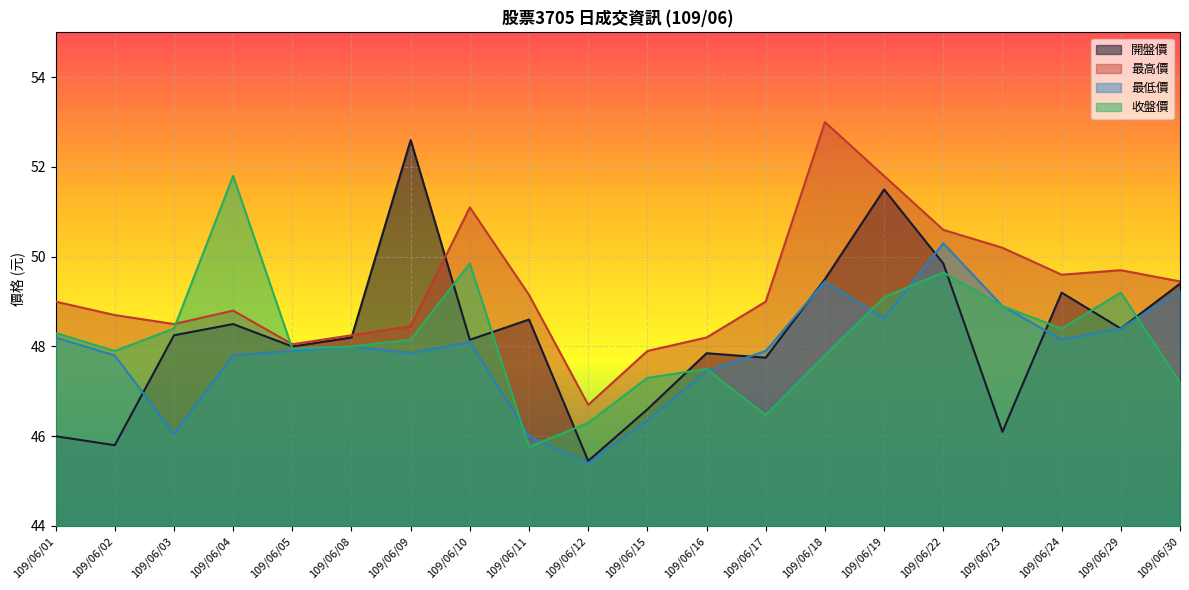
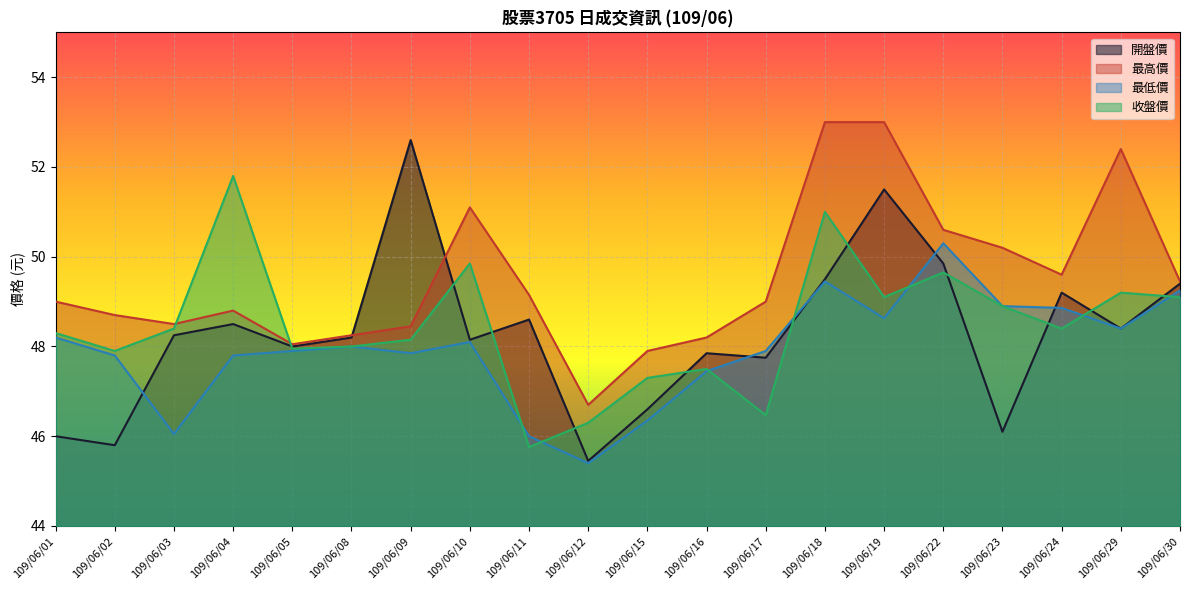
  {
    "開盤價": {
      "109/06/01": 46.0,
      "109/06/02": 45.8,
      "109/06/03": 48.3,
      "109/06/04": 48.5,
      "109/06/09": 52.6,
      "109/06/11": 48.6,
      "109/06/15": 46.6,
      "109/06/16": 47.9,
      "109/06/17": 47.8,
      "109/06/19": 51.5,
      "109/06/22": 49.9,
      "109/06/23": 46.1,
      "109/06/24": 49.2
    },
    "最高價": {
      "109/06/01": 49.0,
      "109/06/02": 48.7,
      "109/06/03": 48.5,
      "109/06/04": 48.8,
      "109/06/09": 48.5,
      "109/06/10": 51.1,
      "109/06/11": 49.2,
      "109/06/12": 46.7,
      "109/06/15": 47.9,
      "109/06/16": 48.2,
      "109/06/17": 49.0,
      "109/06/18": 53.0,
-     "109/06/19": 51.8,
+     "109/06/19": 53.0,
      "109/06/22": 50.6,
      "109/06/23": 50.2,
      "109/06/24": 49.6,
-     "109/06/29": 49.7
+     "109/06/29": 52.4
    },
    "最低價": {
      "109/06/01": 48.2,
      "109/06/02": 47.8,
      "109/06/03": 46.1,
      "109/06/04": 47.8,
      "109/06/09": 47.9,
      "109/06/11": 46.0,
      "109/06/15": 46.4,
      "109/06/17": 47.9,
      "109/06/19": 48.6,
      "109/06/22": 50.3,
-     "109/06/24": 48.2,
+     "109/06/24": 48.9,
      "109/06/30": 49.3
    },
    "收盤價": {
      "109/06/01": 48.3,
      "109/06/02": 47.9,
      "109/06/03": 48.4,
      "109/06/04": 51.8,
      "109/06/09": 48.2,
      "109/06/10": 49.9,
      "109/06/11": 45.8,
      "109/06/12": 46.3,
      "109/06/15": 47.3,
      "109/06/17": 46.5,
-     "109/06/18": 47.8,
+     "109/06/18": 51.0,
      "109/06/19": 49.1,
      "109/06/22": 49.7,
      "109/06/24": 48.4,
      "109/06/29": 49.2,
-     "109/06/30": 47.2
+     "109/06/30": 49.1
    }
  }
